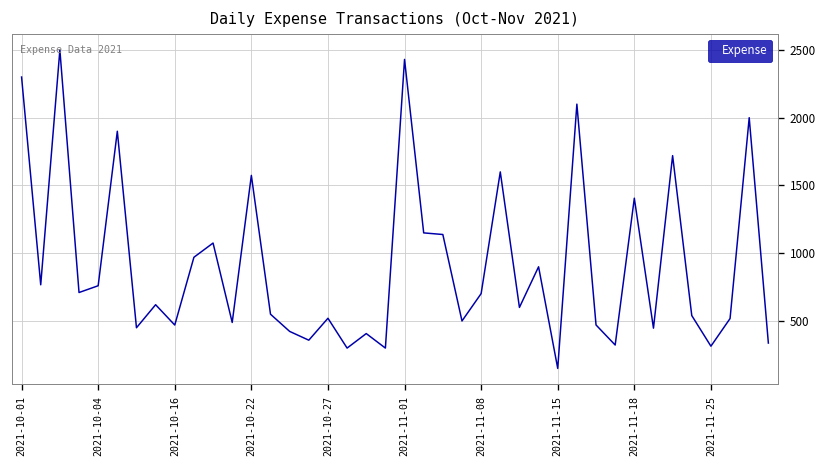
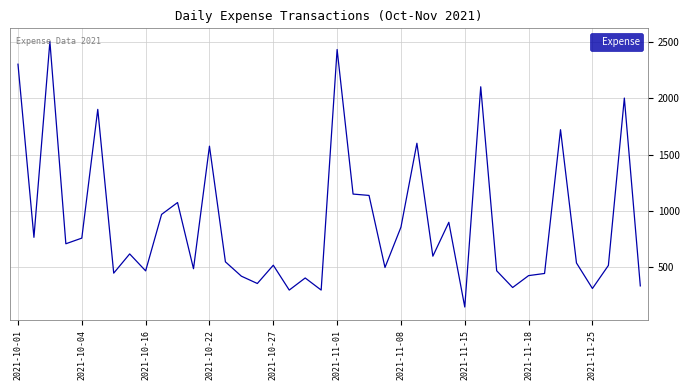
  {
    "2021-10-16": 470,
    "2021-11-01": 2430,
-   "2021-11-08": 700,
-   "2021-11-18": 1410,
+   "2021-11-08": 860,
+   "2021-11-18": 430,
    "2021-11-25": 310
  }
